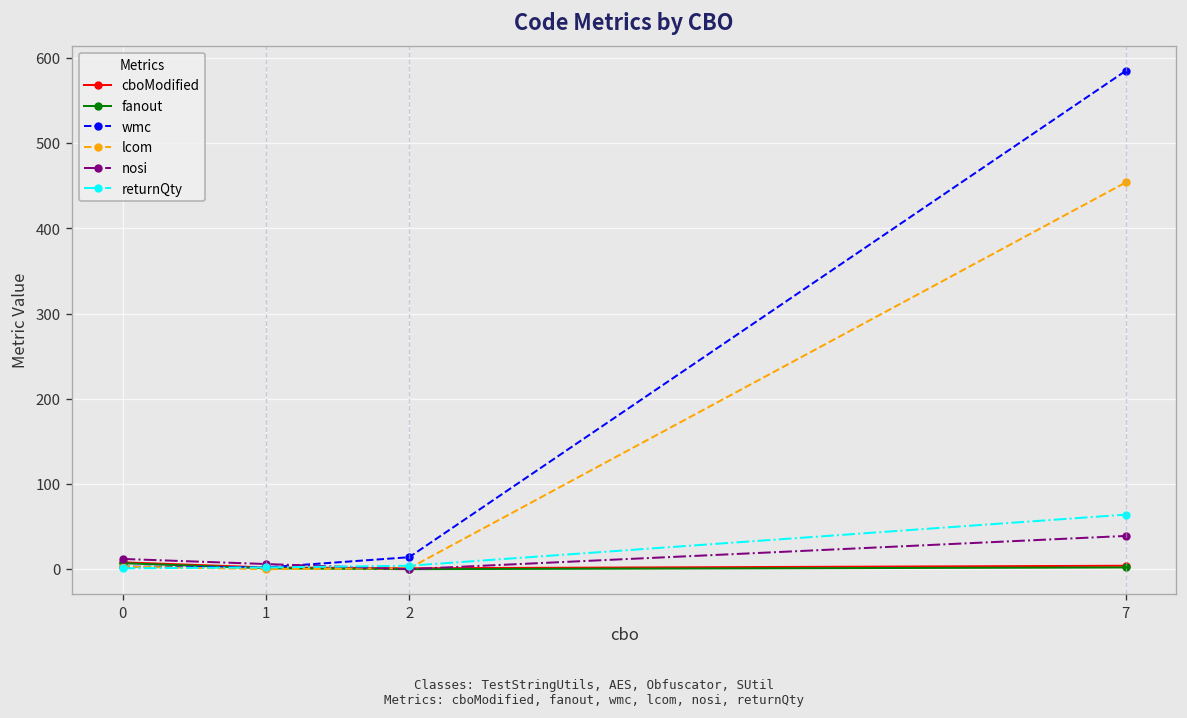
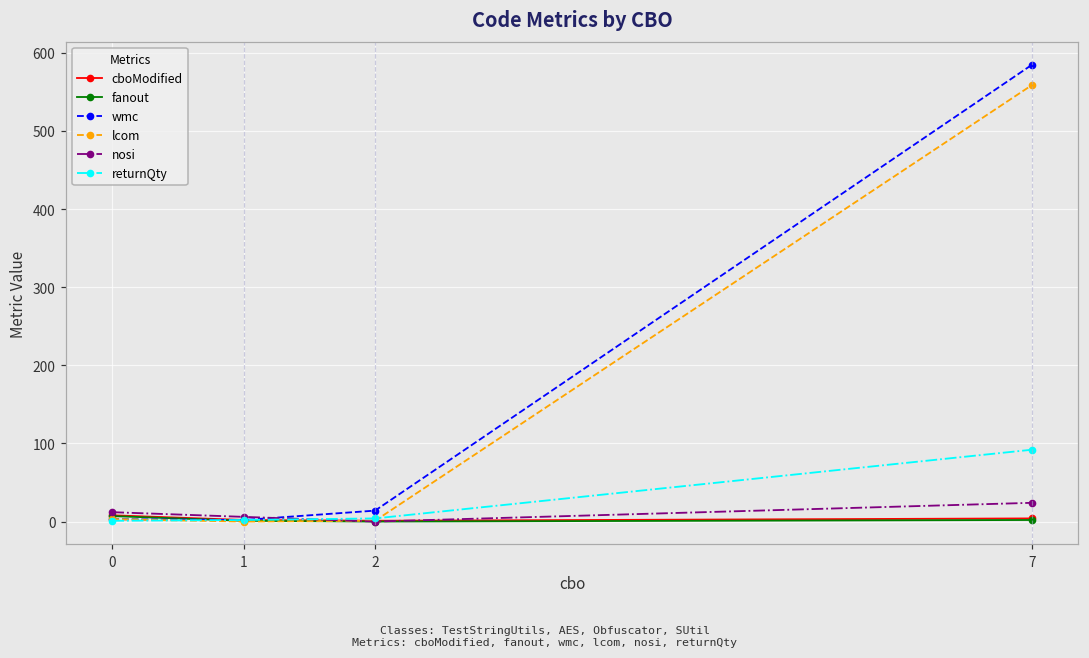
  {
    "wmc": {
      "2": 10,
      "7": 590
    },
    "lcom": {
-     "7": 450
+     "7": 560
    },
    "nosi": {
      "0": 10,
      "1": 10,
-     "7": 40
+     "7": 20
    },
    "returnQty": {
-     "7": 60
+     "7": 90
    }
  }
